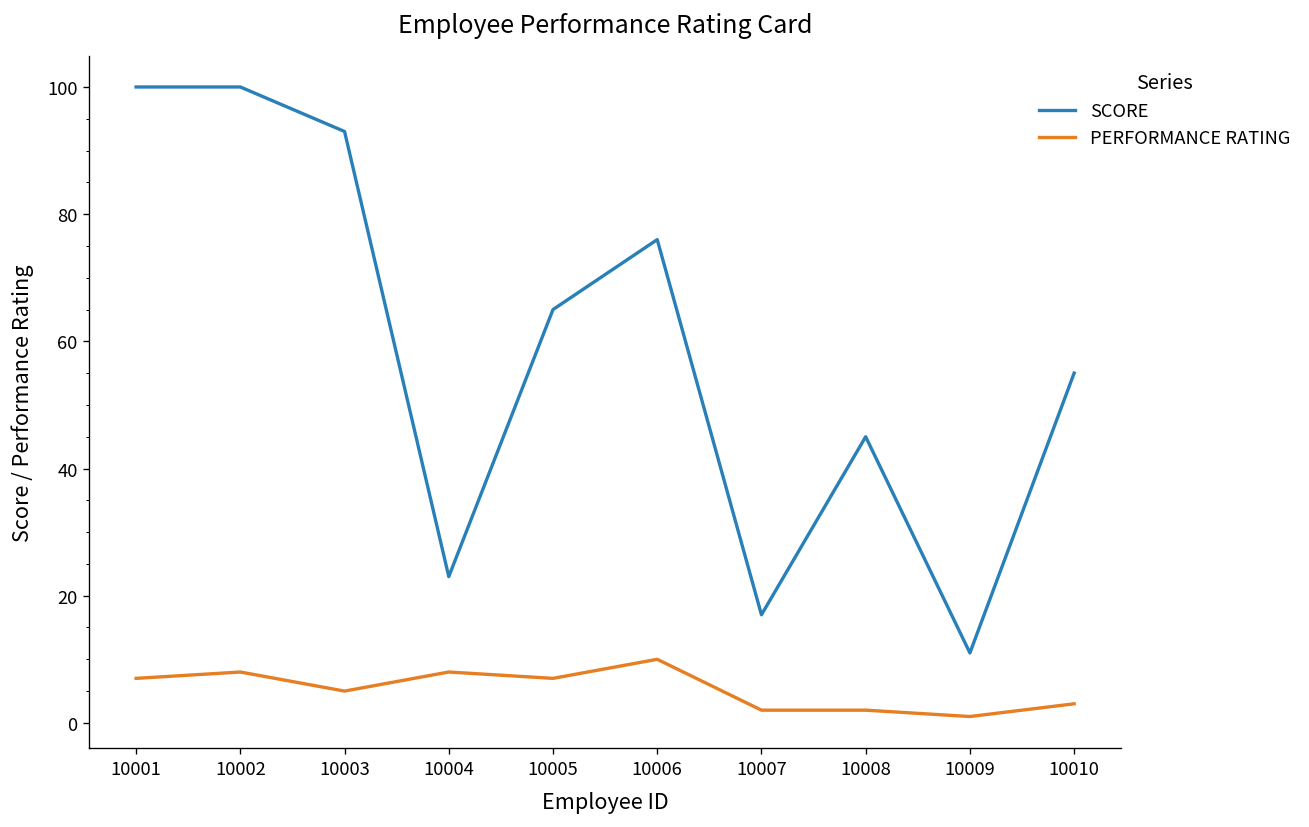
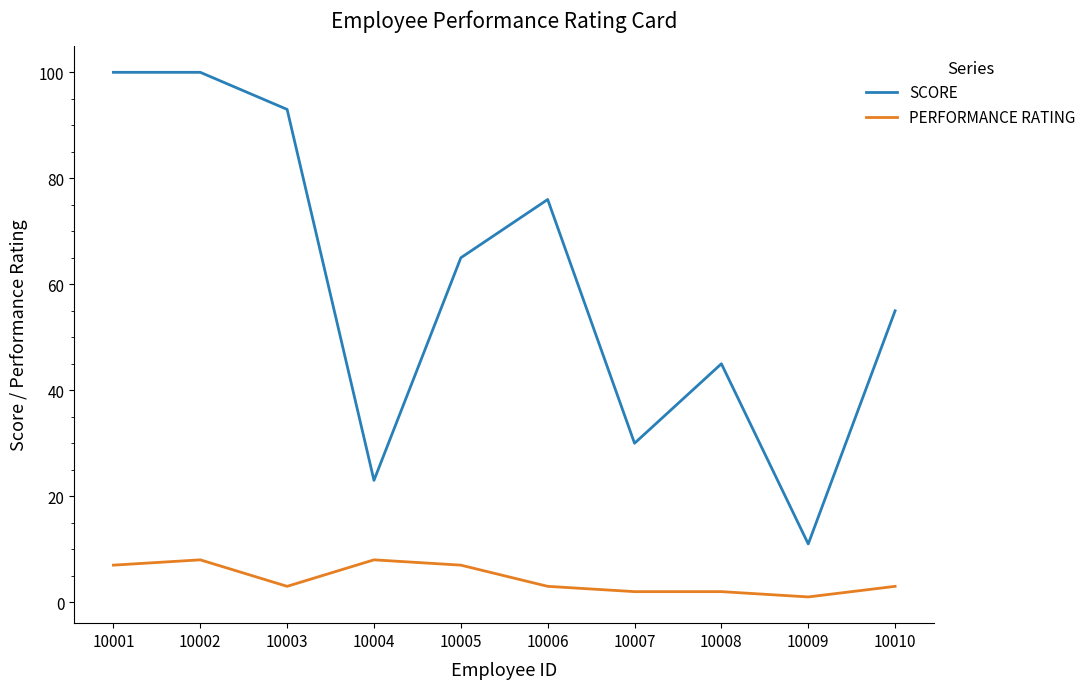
  {
    "SCORE": {
      "10001": 100,
      "10002": 100,
      "10003": 93,
      "10004": 23,
      "10005": 65,
      "10006": 76,
-     "10007": 17,
+     "10007": 30,
      "10008": 45,
      "10009": 11,
      "10010": 55
    },
    "PERFORMANCE RATING": {
      "10001": 7,
      "10002": 8,
-     "10003": 5,
+     "10003": 3,
      "10004": 8,
      "10005": 7,
-     "10006": 10,
+     "10006": 3,
      "10007": 2,
      "10008": 2,
      "10009": 1,
      "10010": 3
    }
  }
